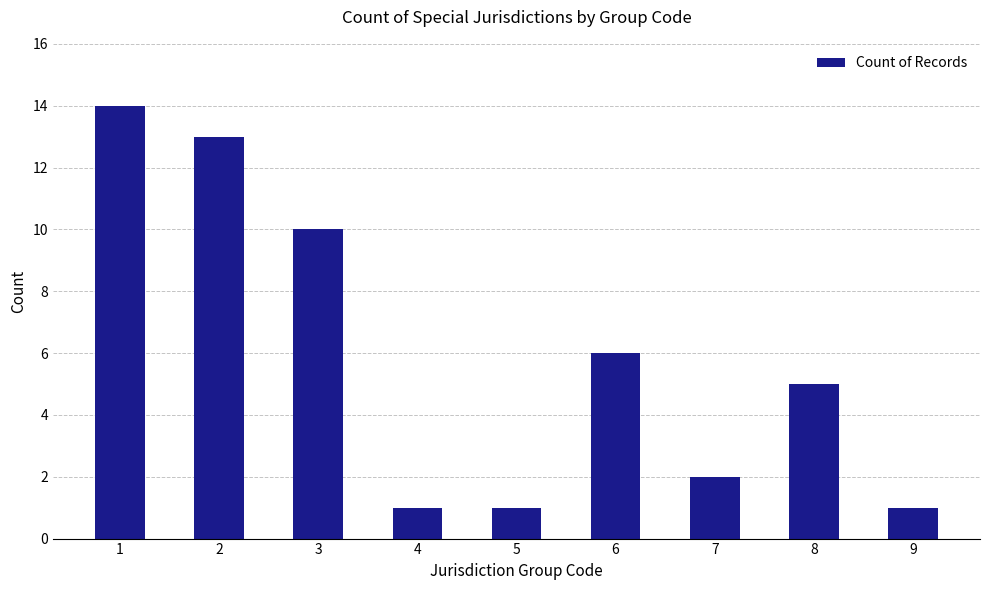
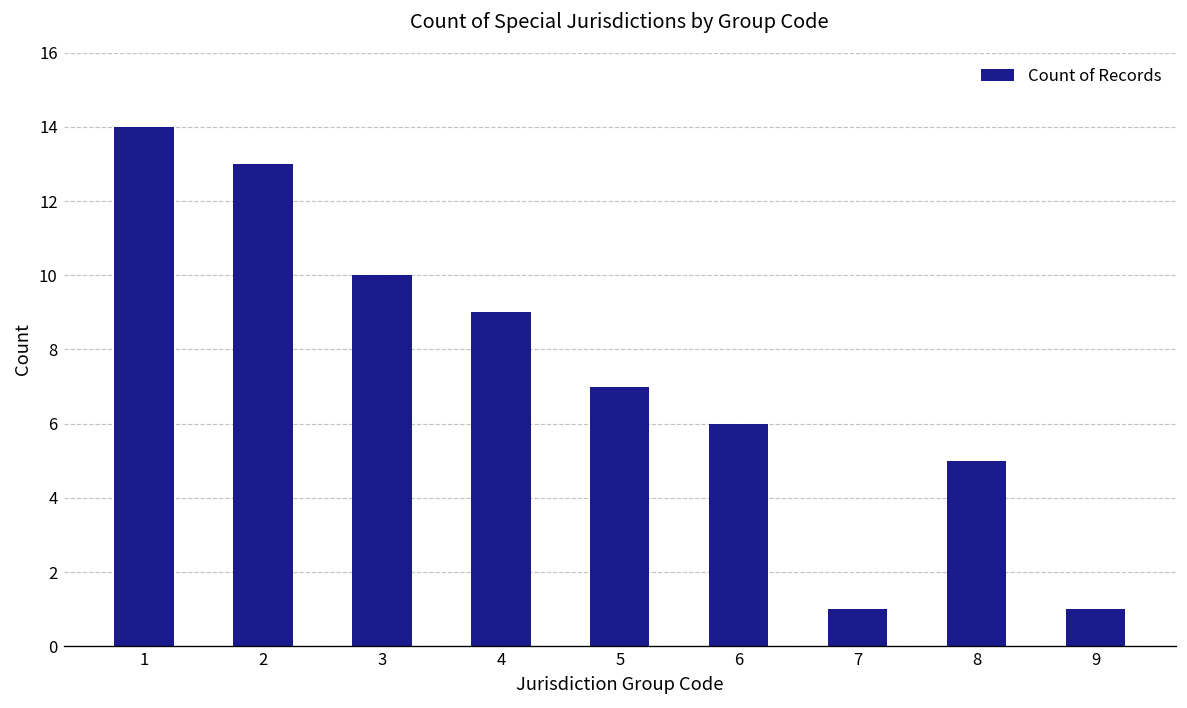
  {
    "1": 14,
    "2": 13,
    "3": 10,
-   "4": 1,
-   "5": 1,
+   "4": 9,
+   "5": 7,
    "6": 6,
-   "7": 2,
+   "7": 1,
    "8": 5,
    "9": 1
  }
